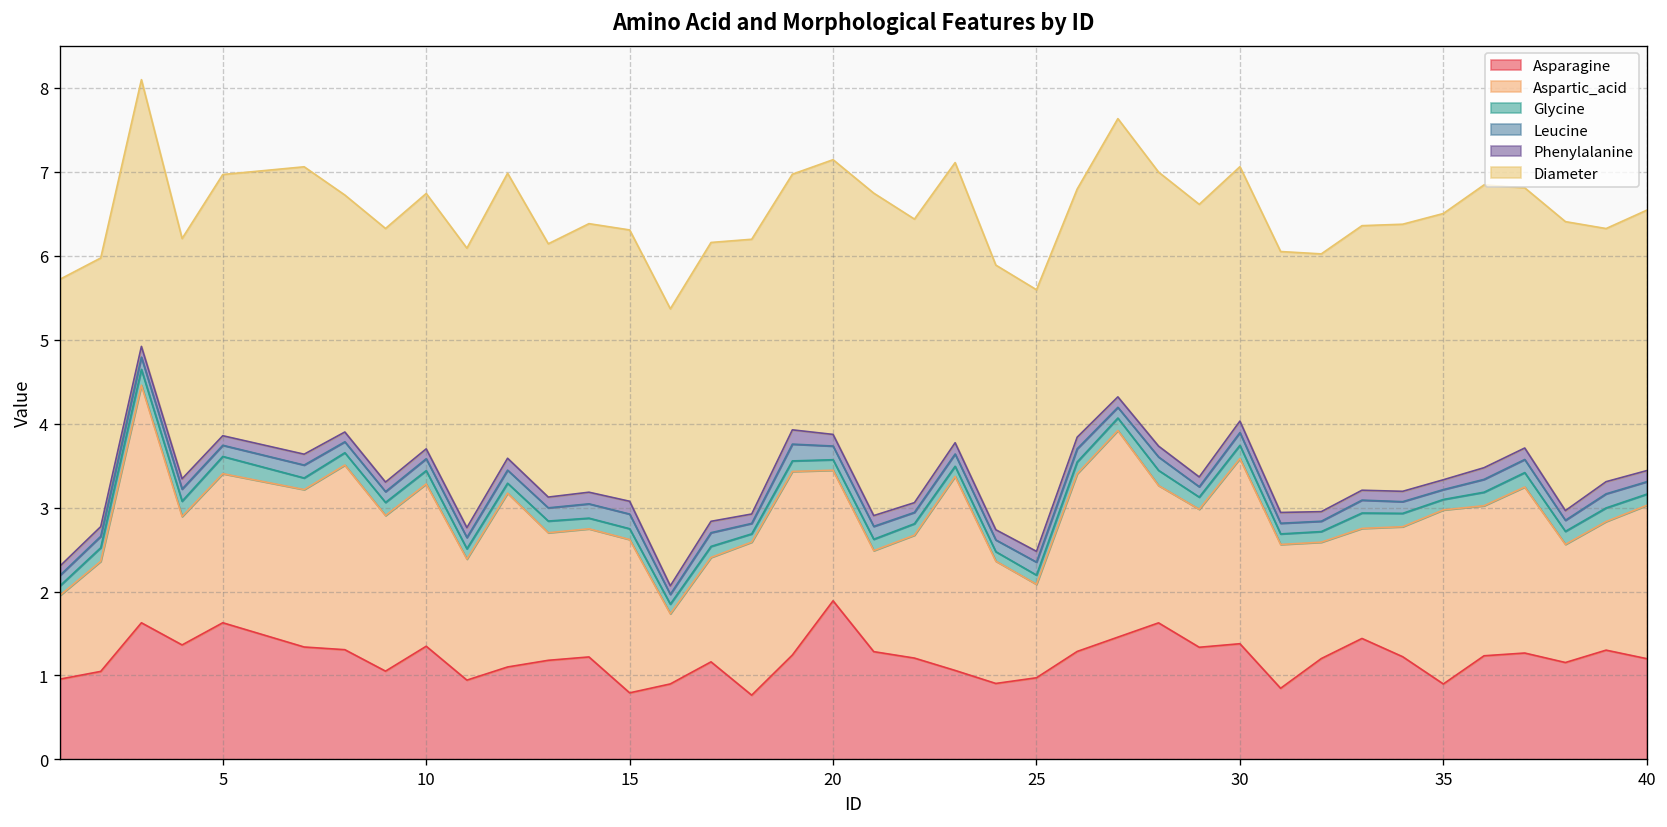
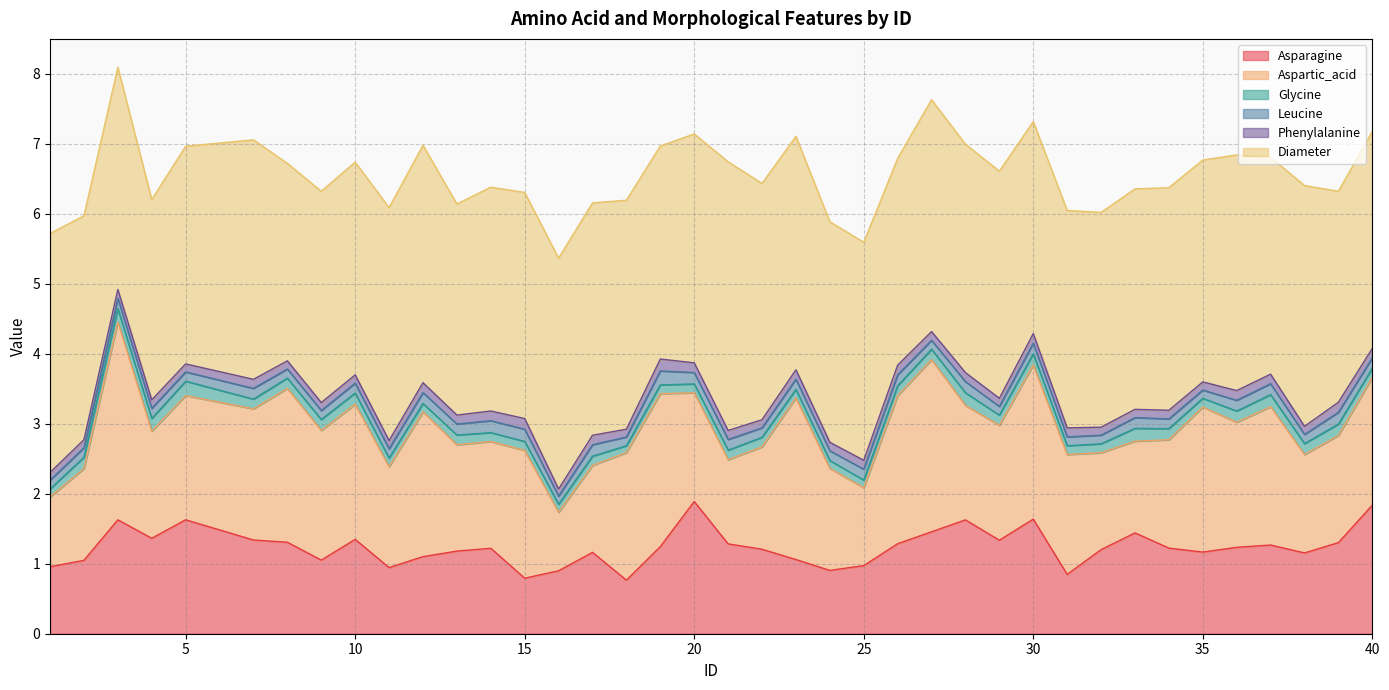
  {
    "Asparagine": {
      "5": 1.6,
      "10": 1.3,
      "15": 0.8,
      "20": 1.9,
      "25": 1.0,
-     "30": 1.4,
-     "35": 0.9,
-     "40": 1.2
+     "30": 1.6,
+     "35": 1.2,
+     "40": 1.8
    }
  }
